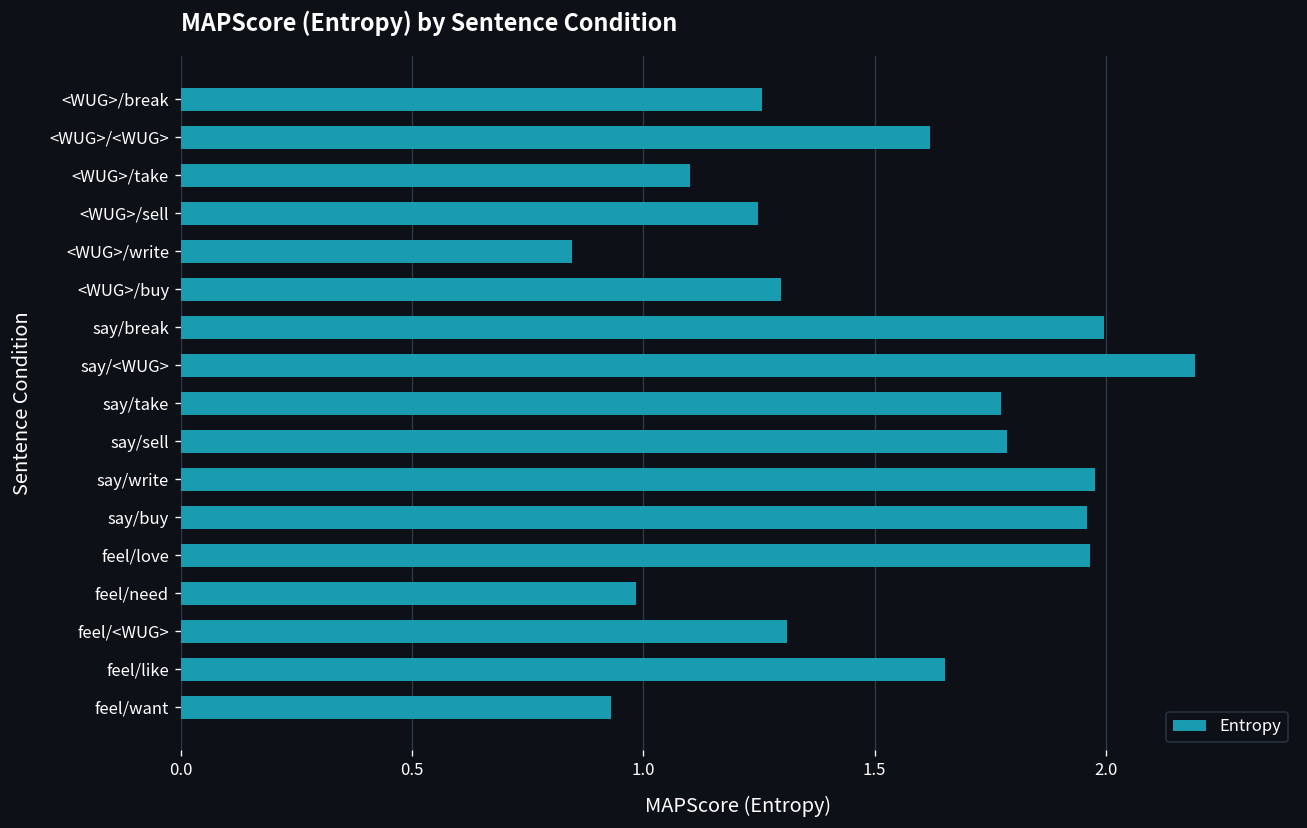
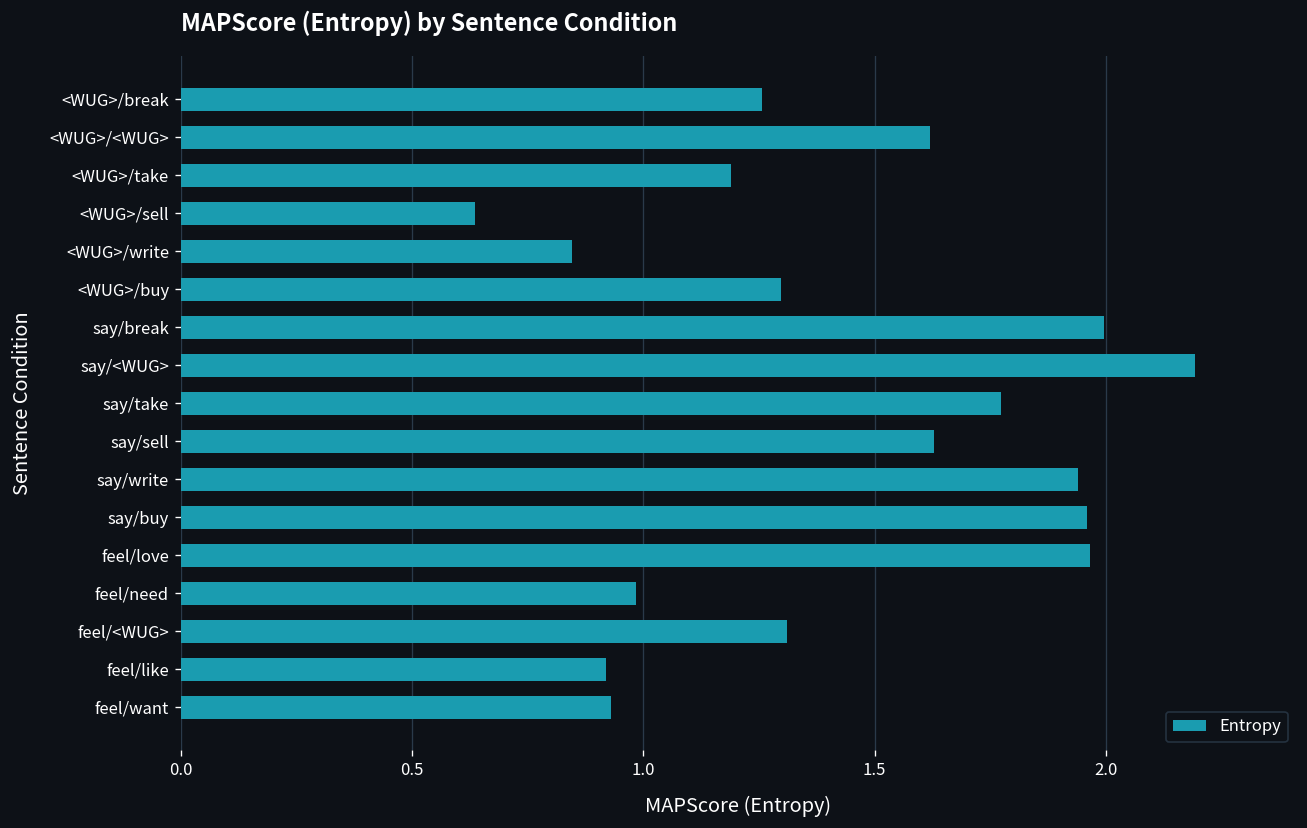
  {
    "<WUG>/break": 1.26,
    "<WUG>/<WUG>": 1.62,
-   "<WUG>/take": 1.10,
-   "<WUG>/sell": 1.25,
+   "<WUG>/take": 1.19,
+   "<WUG>/sell": 0.64,
    "<WUG>/write": 0.85,
    "<WUG>/buy": 1.30,
    "say/break": 2.00,
    "say/<WUG>": 2.19,
    "say/take": 1.77,
-   "say/sell": 1.79,
-   "say/write": 1.98,
+   "say/sell": 1.63,
+   "say/write": 1.94,
    "say/buy": 1.96,
    "feel/love": 1.97,
    "feel/need": 0.98,
    "feel/<WUG>": 1.31,
-   "feel/like": 1.65,
+   "feel/like": 0.92,
    "feel/want": 0.93
  }
